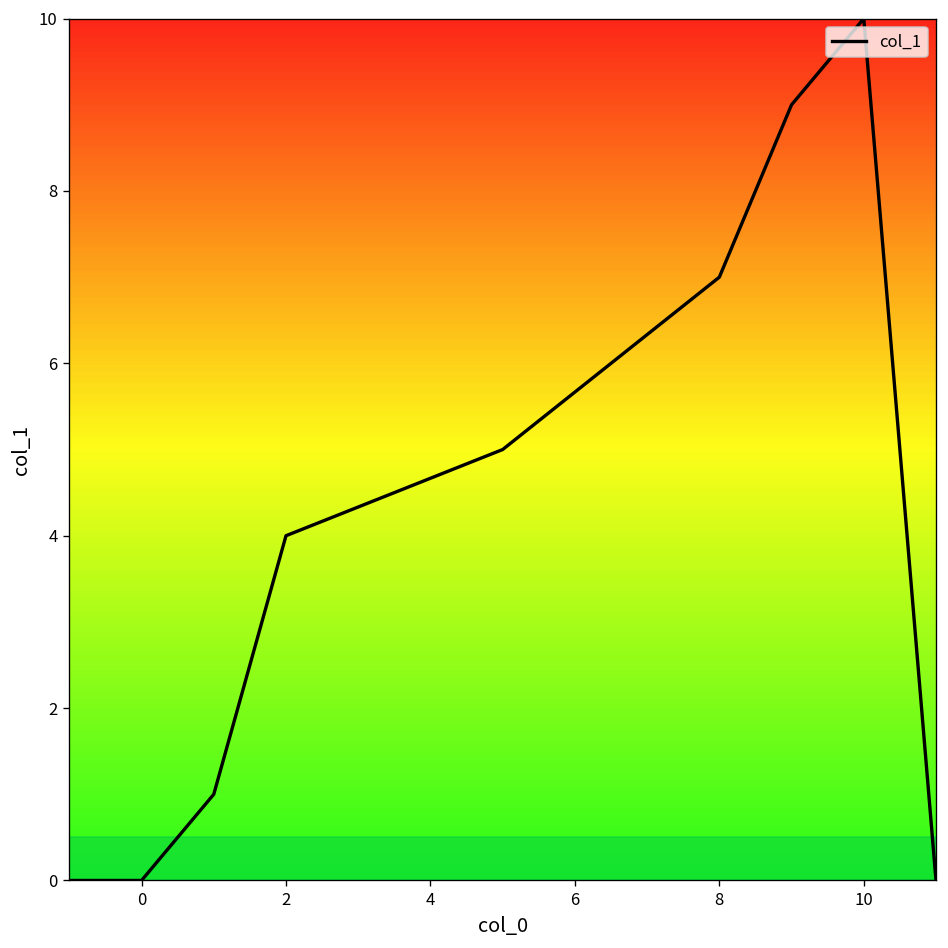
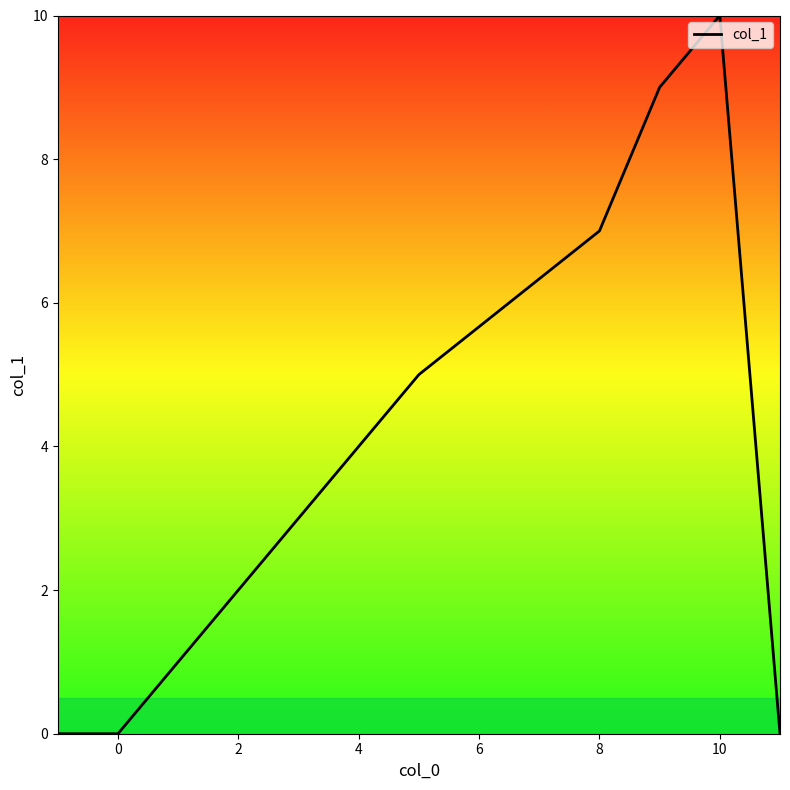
  {
-   "2": 4,
+   "2": 2,
    "8": 7,
    "10": 10
  }
